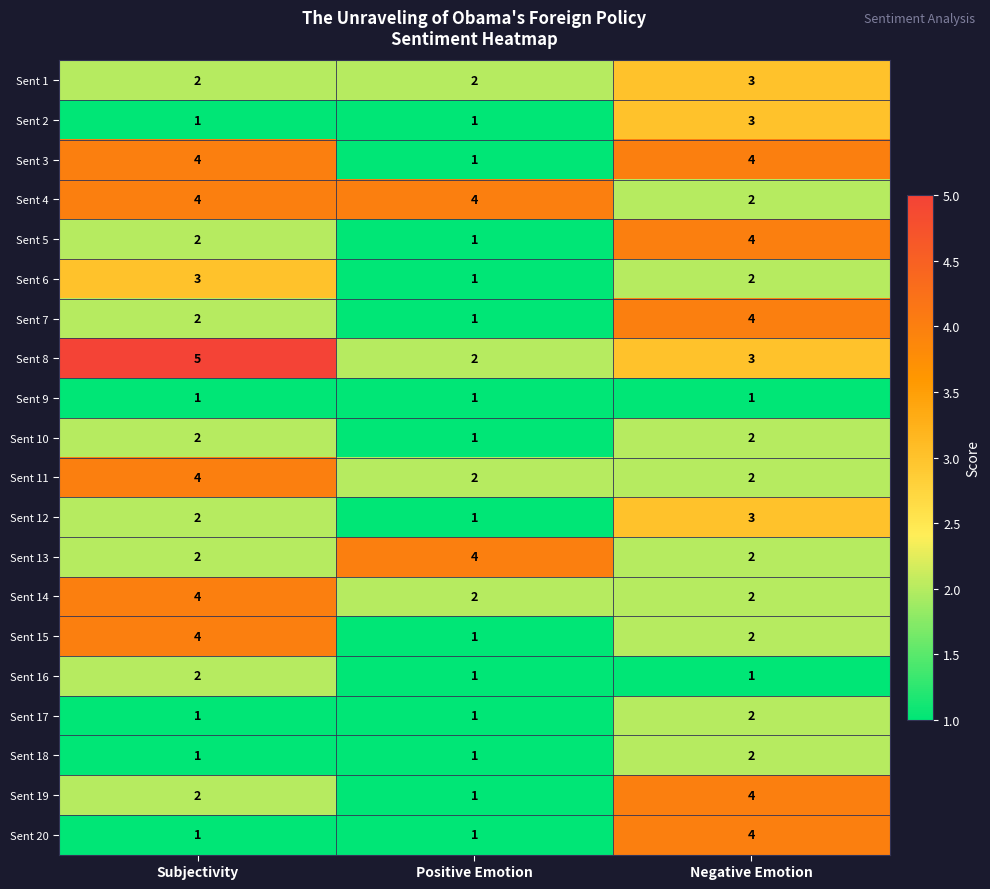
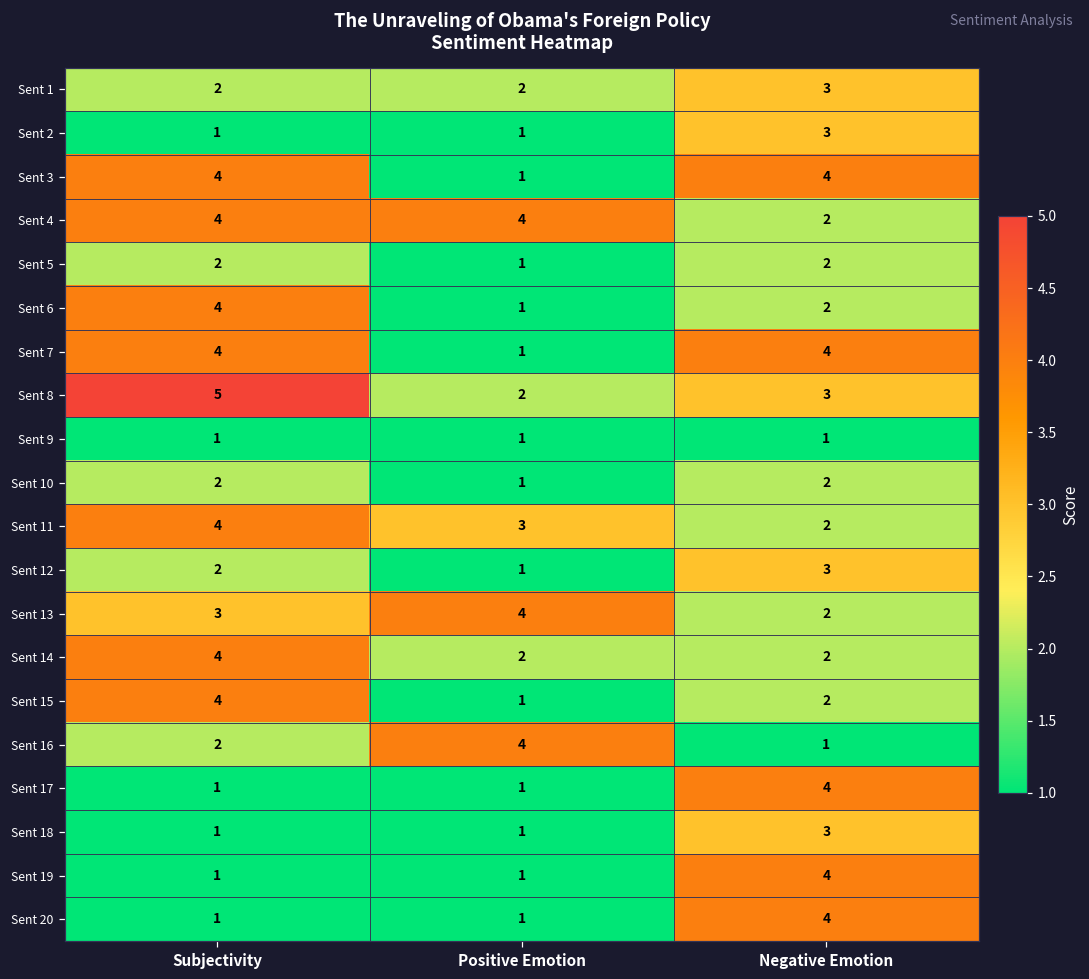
  {
    "Sent 1": {
      "Subjectivity": 2,
      "Positive Emotion": 2,
      "Negative Emotion": 3
    },
    "Sent 2": {
      "Subjectivity": 1,
      "Positive Emotion": 1,
      "Negative Emotion": 3
    },
    "Sent 3": {
      "Subjectivity": 4,
      "Positive Emotion": 1,
      "Negative Emotion": 4
    },
    "Sent 4": {
      "Subjectivity": 4,
      "Positive Emotion": 4,
      "Negative Emotion": 2
    },
    "Sent 5": {
      "Subjectivity": 2,
      "Positive Emotion": 1,
-     "Negative Emotion": 4
+     "Negative Emotion": 2
    },
    "Sent 6": {
-     "Subjectivity": 3,
+     "Subjectivity": 4,
      "Positive Emotion": 1,
      "Negative Emotion": 2
    },
    "Sent 7": {
-     "Subjectivity": 2,
+     "Subjectivity": 4,
      "Positive Emotion": 1,
      "Negative Emotion": 4
    },
    "Sent 8": {
      "Subjectivity": 5,
      "Positive Emotion": 2,
      "Negative Emotion": 3
    },
    "Sent 9": {
      "Subjectivity": 1,
      "Positive Emotion": 1,
      "Negative Emotion": 1
    },
    "Sent 10": {
      "Subjectivity": 2,
      "Positive Emotion": 1,
      "Negative Emotion": 2
    },
    "Sent 11": {
      "Subjectivity": 4,
-     "Positive Emotion": 2,
+     "Positive Emotion": 3,
      "Negative Emotion": 2
    },
    "Sent 12": {
      "Subjectivity": 2,
      "Positive Emotion": 1,
      "Negative Emotion": 3
    },
    "Sent 13": {
-     "Subjectivity": 2,
+     "Subjectivity": 3,
      "Positive Emotion": 4,
      "Negative Emotion": 2
    },
    "Sent 14": {
      "Subjectivity": 4,
      "Positive Emotion": 2,
      "Negative Emotion": 2
    },
    "Sent 15": {
      "Subjectivity": 4,
      "Positive Emotion": 1,
      "Negative Emotion": 2
    },
    "Sent 16": {
      "Subjectivity": 2,
-     "Positive Emotion": 1,
+     "Positive Emotion": 4,
      "Negative Emotion": 1
    },
    "Sent 17": {
      "Subjectivity": 1,
      "Positive Emotion": 1,
-     "Negative Emotion": 2
+     "Negative Emotion": 4
    },
    "Sent 18": {
      "Subjectivity": 1,
      "Positive Emotion": 1,
-     "Negative Emotion": 2
+     "Negative Emotion": 3
    },
    "Sent 19": {
-     "Subjectivity": 2,
+     "Subjectivity": 1,
      "Positive Emotion": 1,
      "Negative Emotion": 4
    },
    "Sent 20": {
      "Subjectivity": 1,
      "Positive Emotion": 1,
      "Negative Emotion": 4
    }
  }
